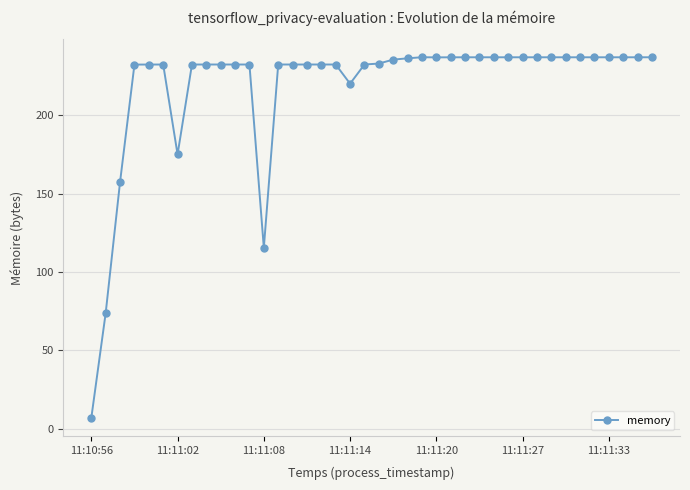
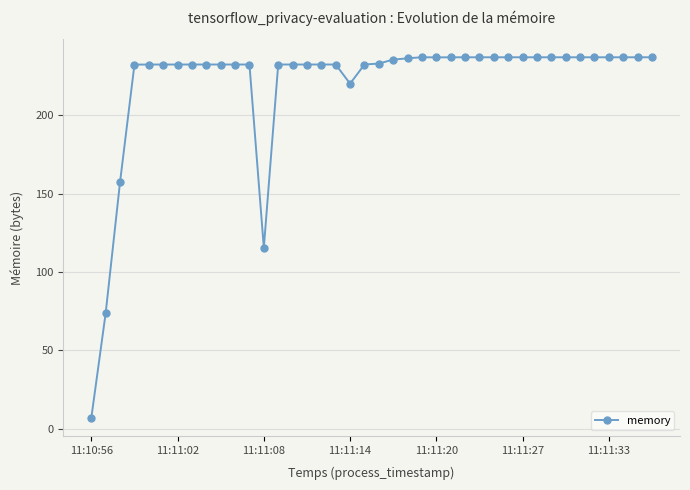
  {
    "11:10:56": 7,
-   "11:11:02": 175,
+   "11:11:02": 233,
    "11:11:08": 115,
    "11:11:14": 220,
    "11:11:20": 237,
    "11:11:27": 237,
    "11:11:33": 237
  }
